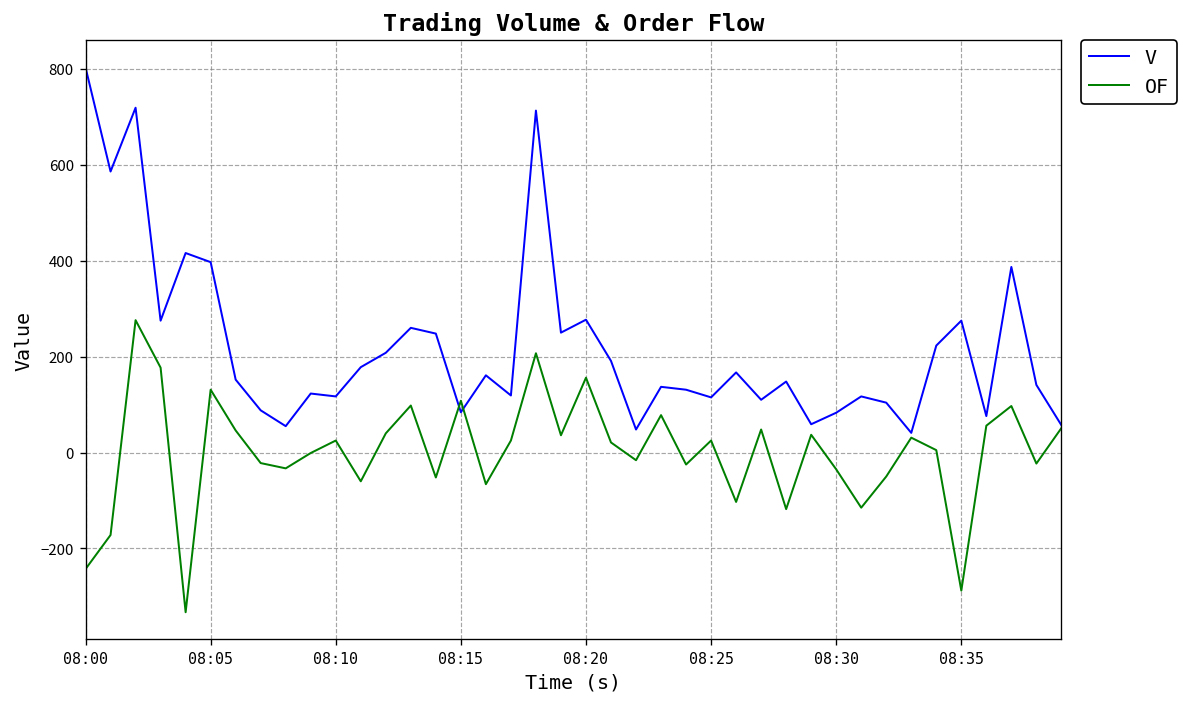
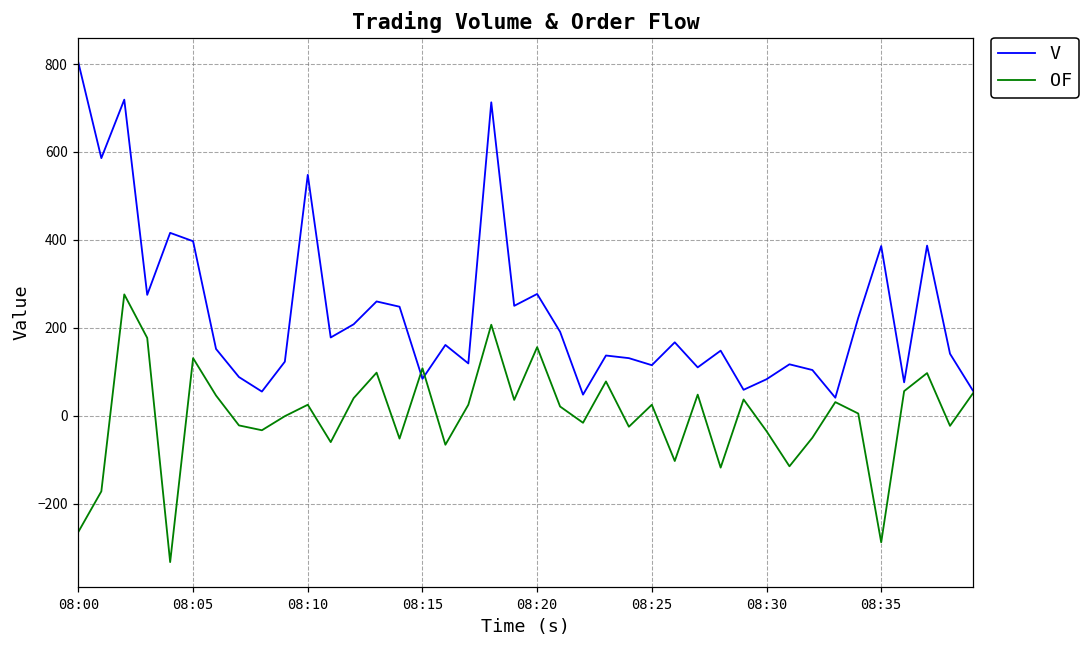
  {
    "V": {
      "08:00": 800,
      "08:05": 400,
-     "08:10": 120,
+     "08:10": 550,
      "08:15": 80,
      "08:20": 280,
      "08:25": 120,
      "08:30": 80,
-     "08:35": 280
+     "08:35": 390
    },
    "OF": {
-     "08:00": -240,
+     "08:00": -260,
      "08:05": 130,
      "08:10": 30,
      "08:15": 110,
      "08:20": 160,
      "08:25": 30,
      "08:30": -40,
      "08:35": -290
    }
  }
